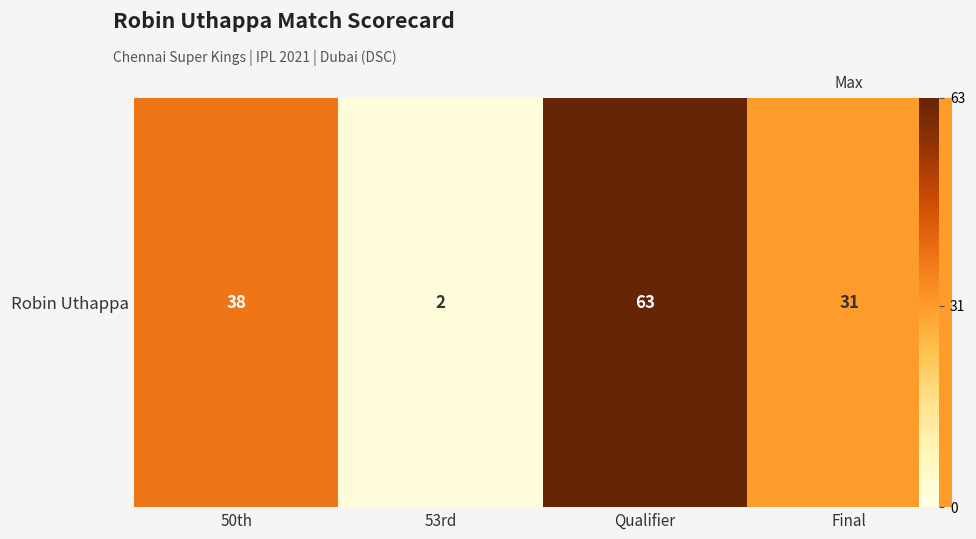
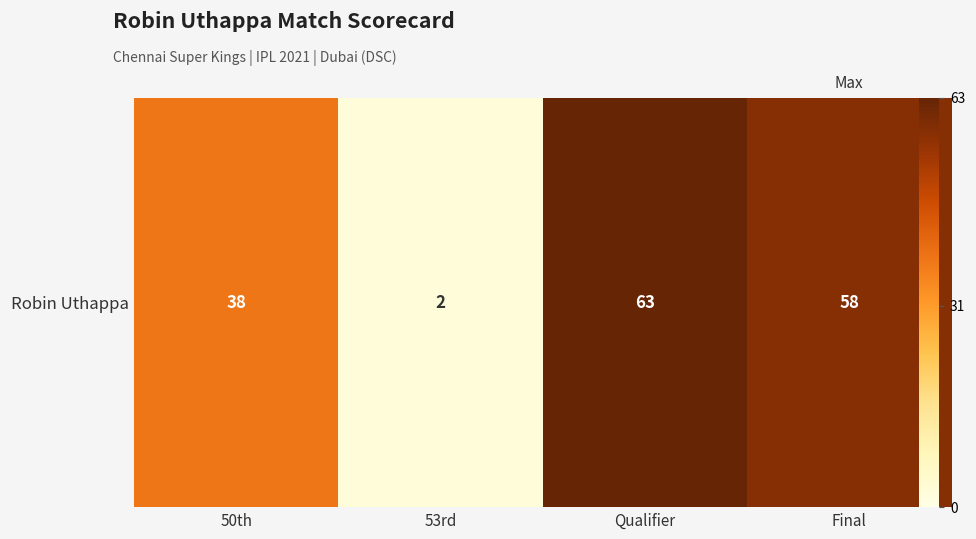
  {
    "Robin Uthappa": {
      "50th": 38,
      "53rd": 2,
      "Qualifier": 63,
-     "Final": 31
+     "Final": 58
    }
  }
